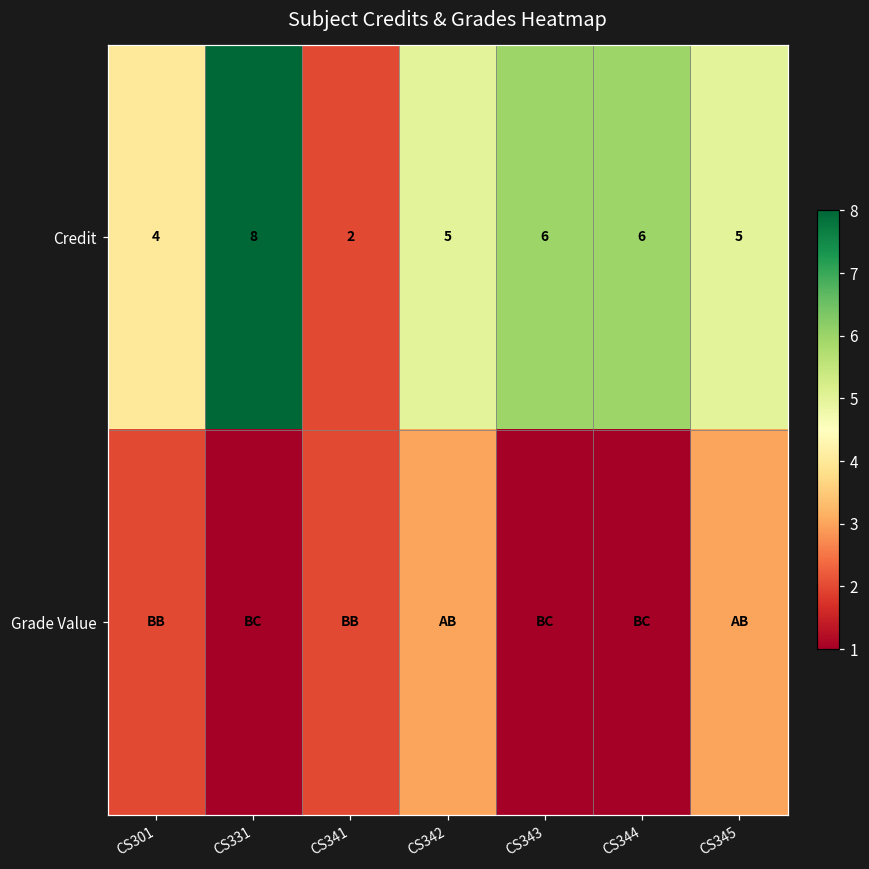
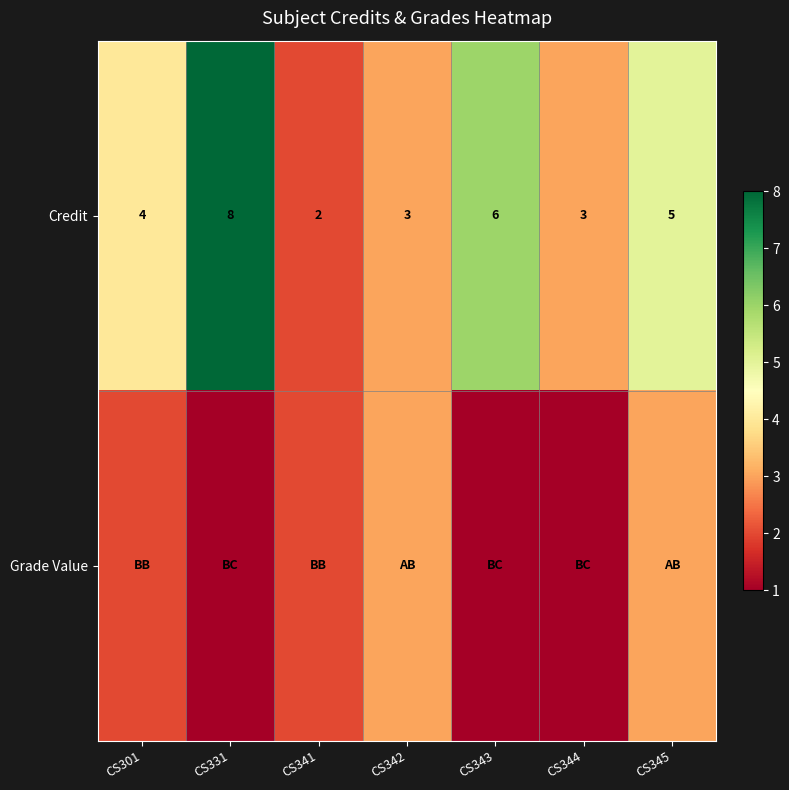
  {
    "Credit": {
      "CS301": 4,
      "CS331": 8,
      "CS341": 2,
-     "CS342": 5,
+     "CS342": 3,
      "CS343": 6,
-     "CS344": 6,
+     "CS344": 3,
      "CS345": 5
    }
  }
